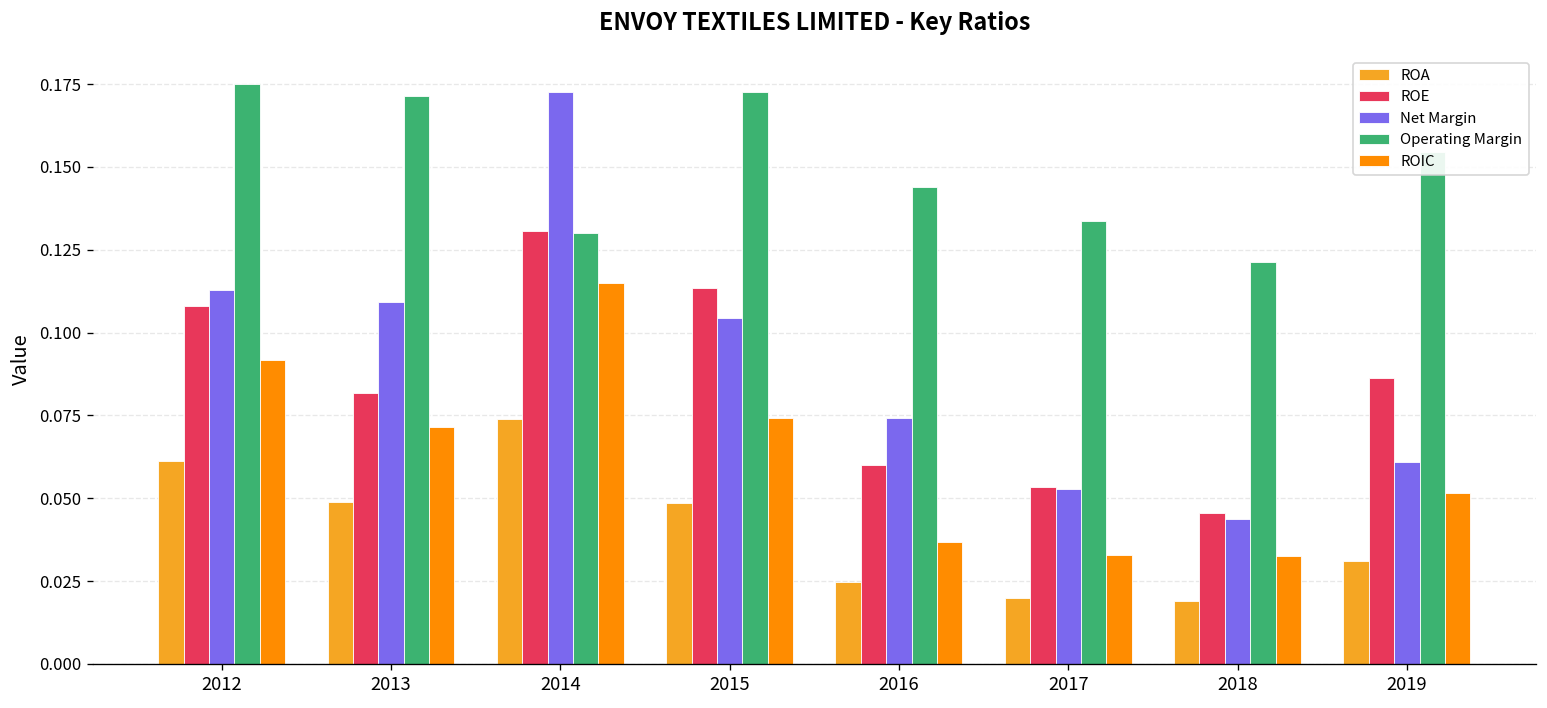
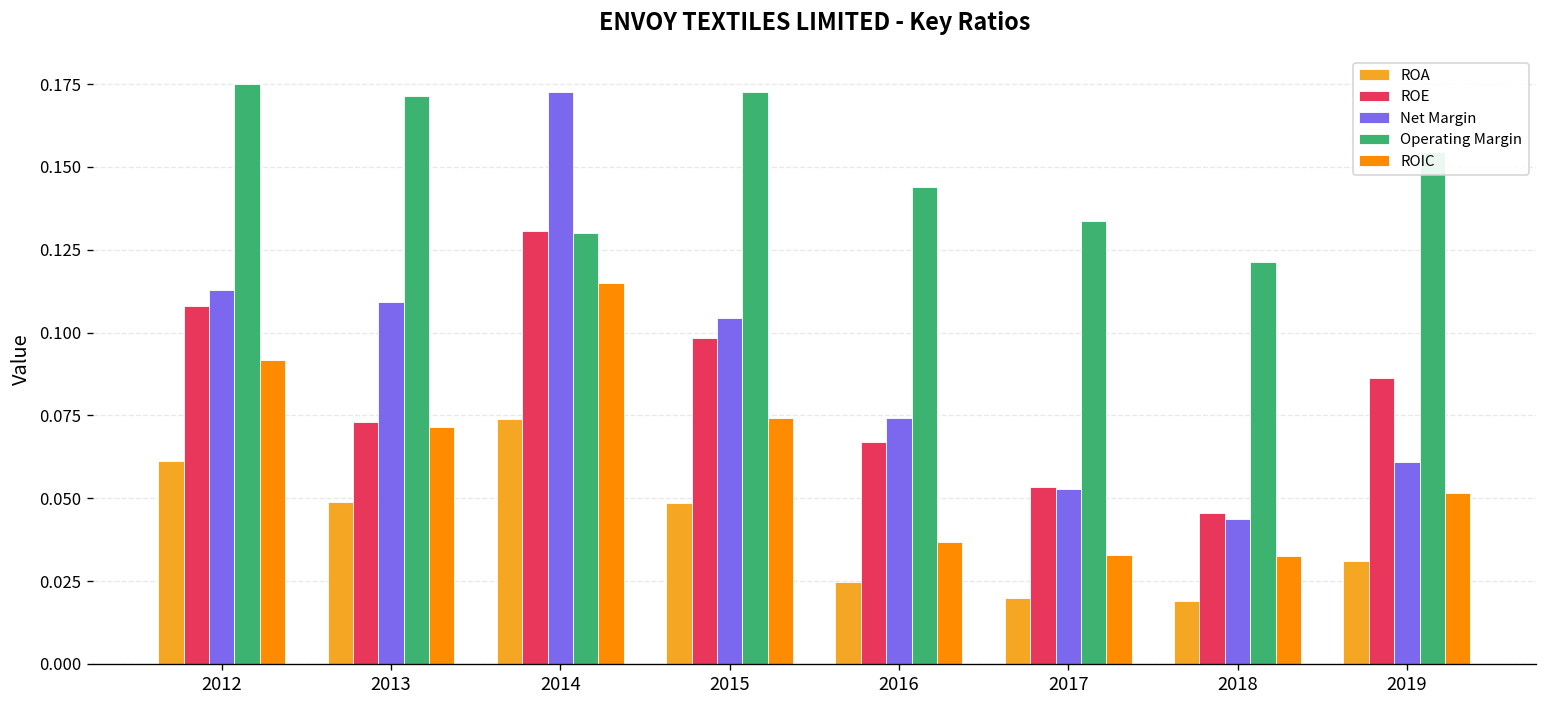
  {
    "ROE": {
      "2012": 0.108,
-     "2013": 0.082,
+     "2013": 0.073,
      "2014": 0.131,
-     "2015": 0.113,
-     "2016": 0.060,
+     "2015": 0.098,
+     "2016": 0.067,
      "2017": 0.053,
      "2018": 0.046,
      "2019": 0.086
    },
    "Net Margin": {
      "2012": 0.113,
      "2013": 0.109,
      "2014": 0.173,
      "2015": 0.104,
      "2016": 0.074,
      "2017": 0.053,
      "2018": 0.044,
      "2019": 0.061
    },
    "Operating Margin": {
      "2012": 0.175,
      "2013": 0.171,
      "2014": 0.130,
      "2015": 0.173,
      "2016": 0.144,
      "2017": 0.134,
      "2018": 0.121
    }
  }
